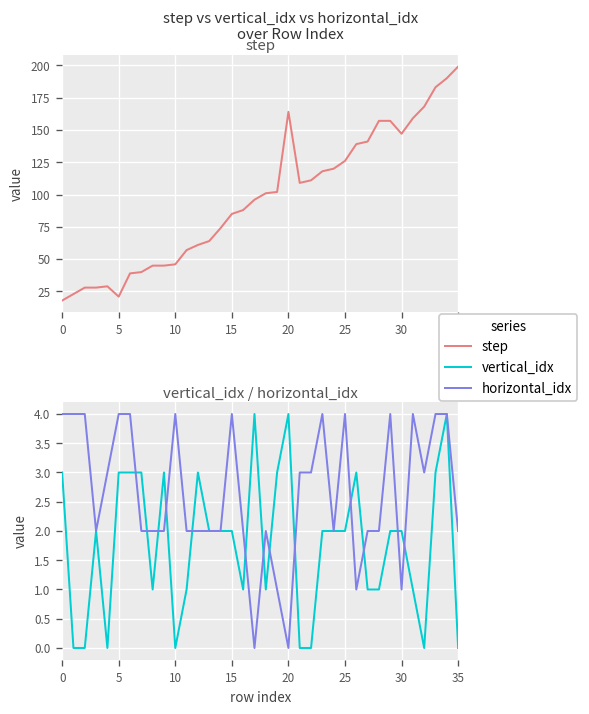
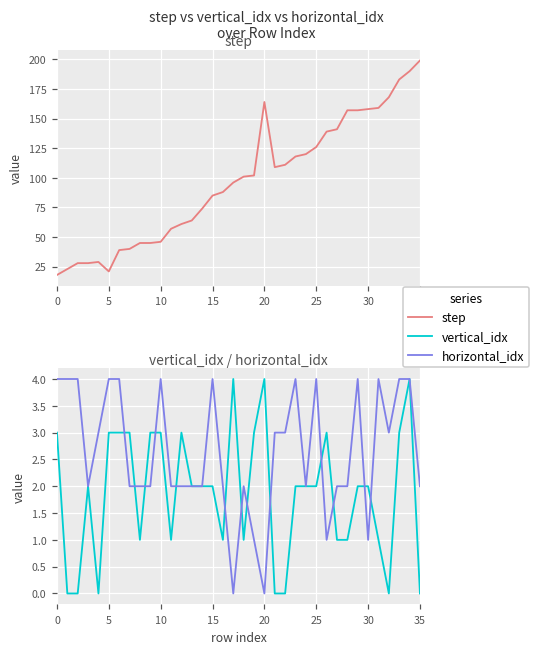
  {
    "step": {
      "0": 18,
      "5": 21,
      "10": 46,
      "15": 85,
      "20": 164,
      "25": 126,
-     "30": 147
+     "30": 158
    },
    "vertical_idx / horizontal_idx": {
      "vertical_idx": {
        "0": 3,
        "5": 3,
-       "10": 0,
+       "10": 3,
        "15": 2,
        "20": 4,
        "25": 2,
        "30": 2,
        "35": 0
      },
      "horizontal_idx": {
        "0": 4,
        "5": 4,
        "10": 4,
        "15": 4,
        "20": 0,
        "25": 4,
        "30": 1,
        "35": 2
      }
    }
  }
